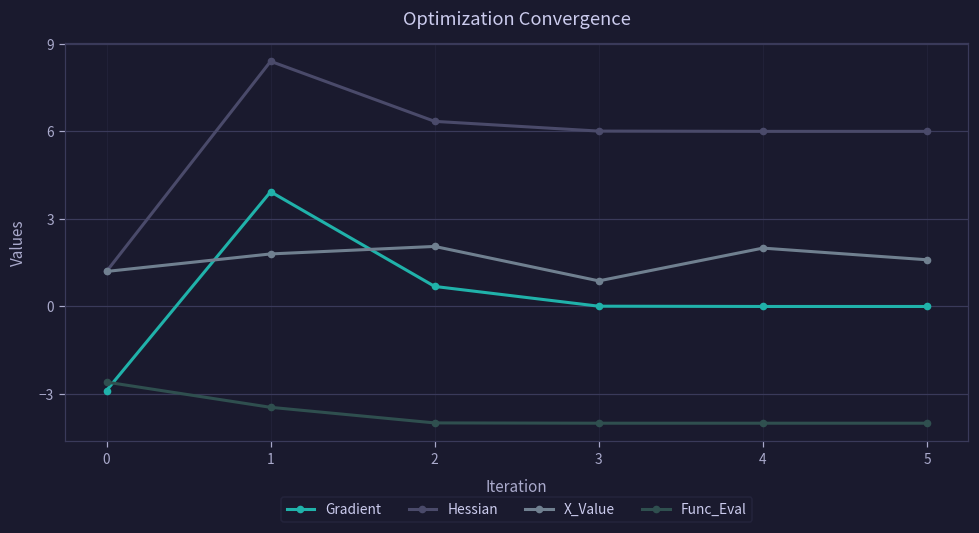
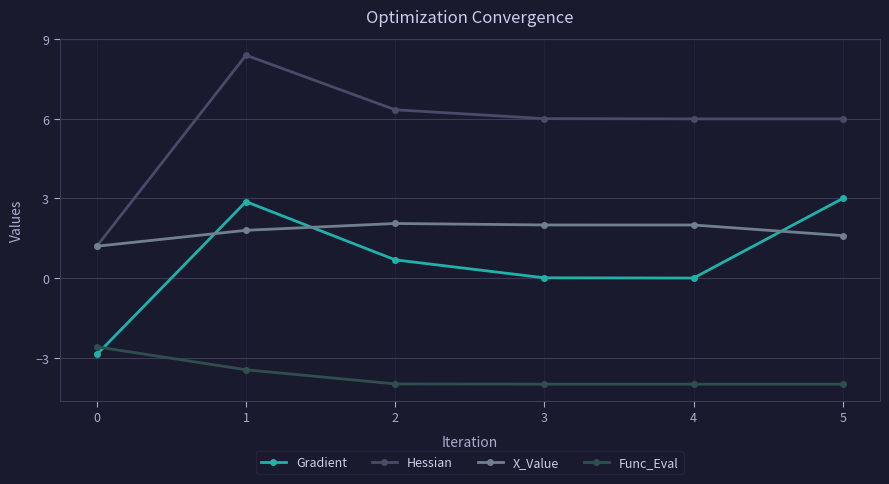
  {
    "Gradient": {
      "0": -2.9,
-     "1": 3.9,
+     "1": 2.9,
      "2": 0.7,
      "3": 0.0,
      "4": 0.0,
-     "5": 0
+     "5": 3
    },
    "X_Value": {
      "1": 1.8,
      "2": 2.1,
-     "3": 0.9,
+     "3": 2.0,
      "4": 2.0,
      "5": 1.6
    }
  }
